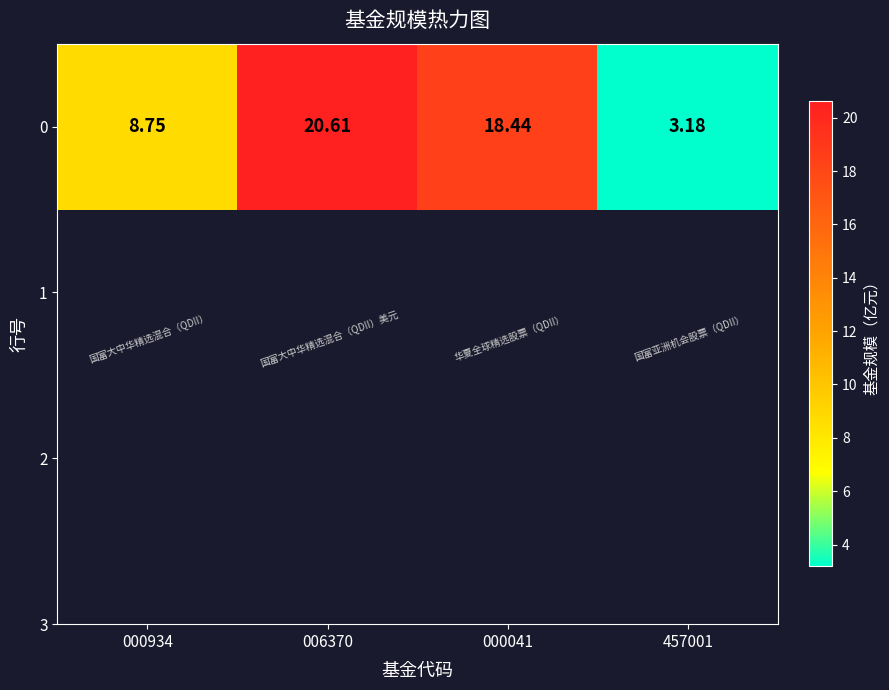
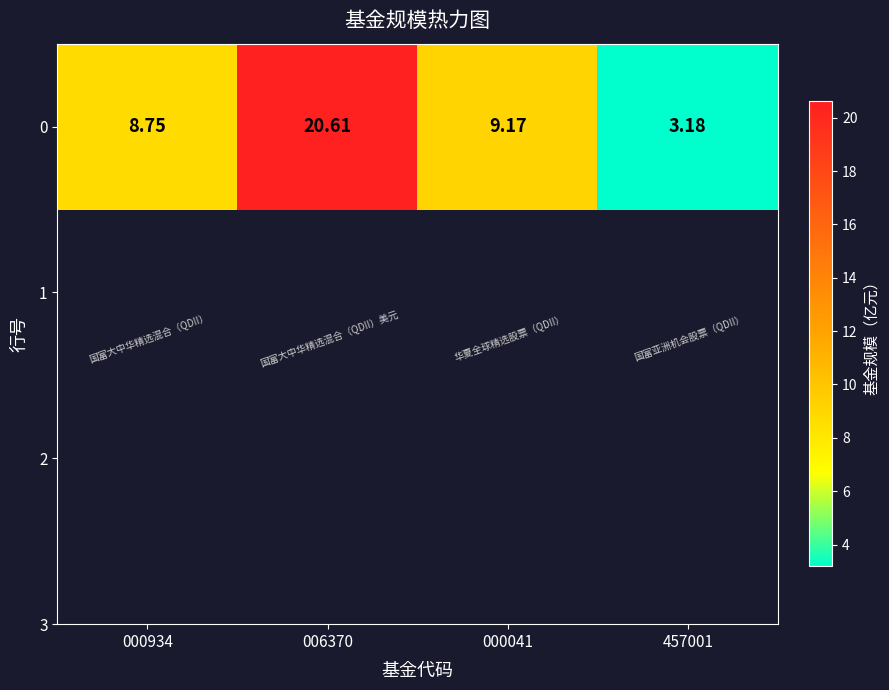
  {
    "0": {
      "000934": 8.75,
      "006370": 20.61,
-     "000041": 18.44,
+     "000041": 9.17,
      "457001": 3.18
    }
  }
